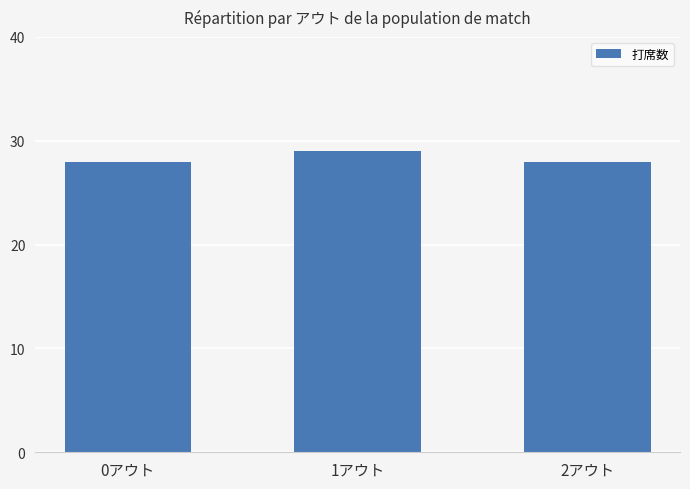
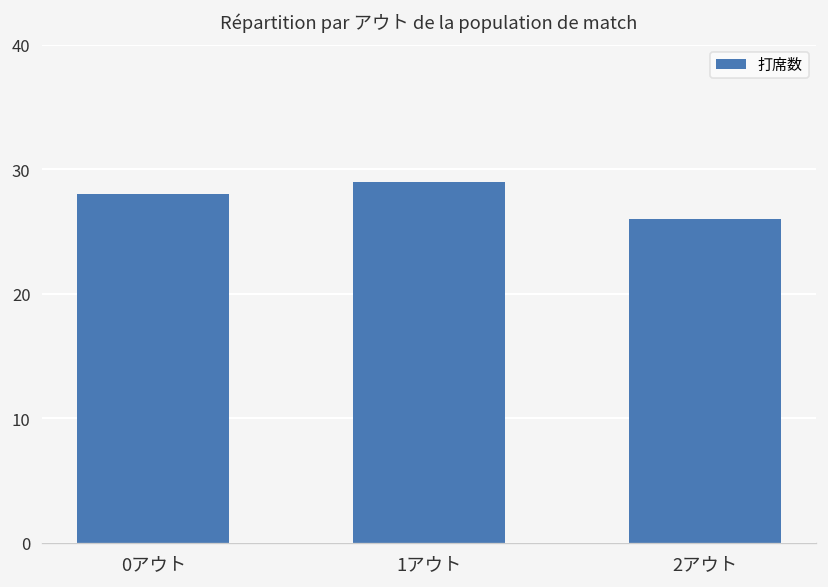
  {
    "0アウト": 28,
    "1アウト": 29,
-   "2アウト": 28
+   "2アウト": 26
  }
